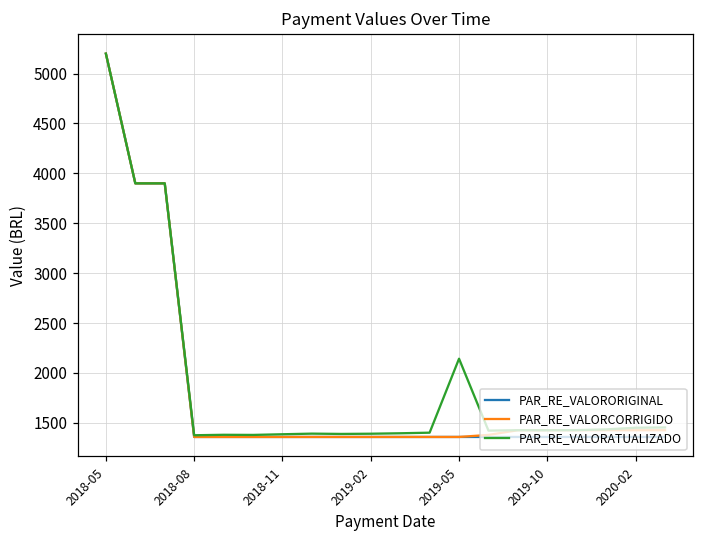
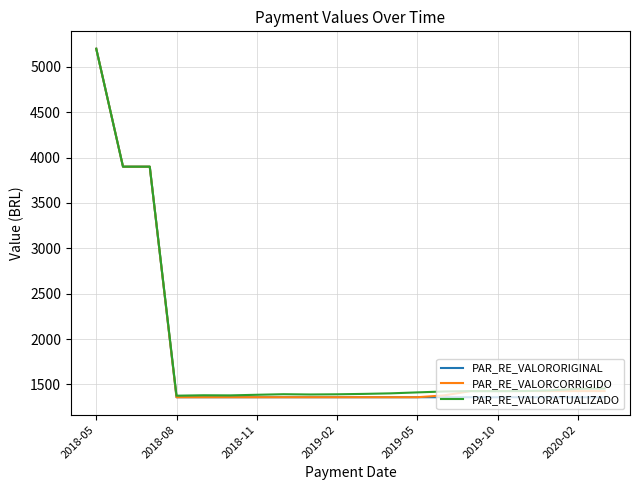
  {
    "PAR_RE_VALORATUALIZADO": {
      "2019-02": 1400,
-     "2019-05": 2100
+     "2019-05": 1400
    }
  }
